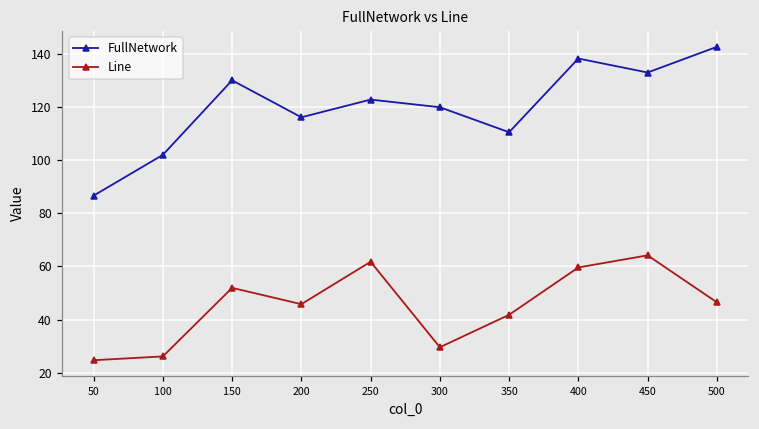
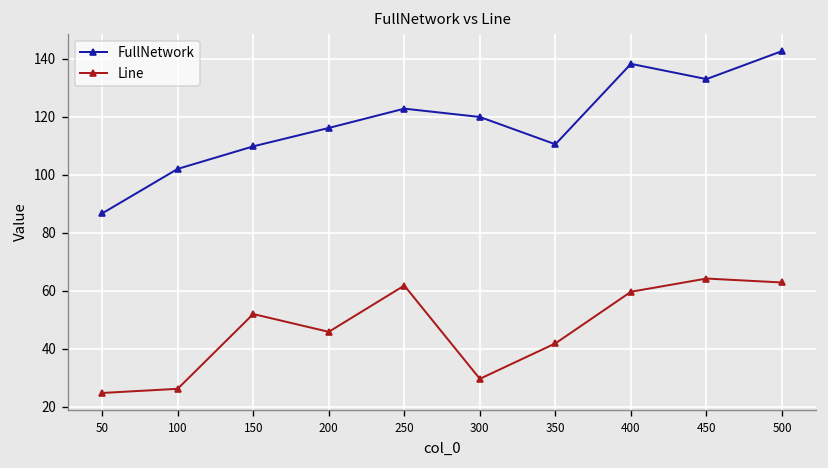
  {
    "FullNetwork": {
      "50": 87,
      "100": 102,
-     "150": 130,
+     "150": 110,
      "200": 116,
      "250": 123,
      "300": 120,
      "350": 110,
      "400": 138,
      "450": 133,
      "500": 143
    },
    "Line": {
      "50": 25,
      "100": 26,
      "150": 52,
      "200": 46,
      "250": 62,
      "300": 30,
      "350": 42,
      "400": 60,
      "450": 64,
-     "500": 46
+     "500": 63
    }
  }
